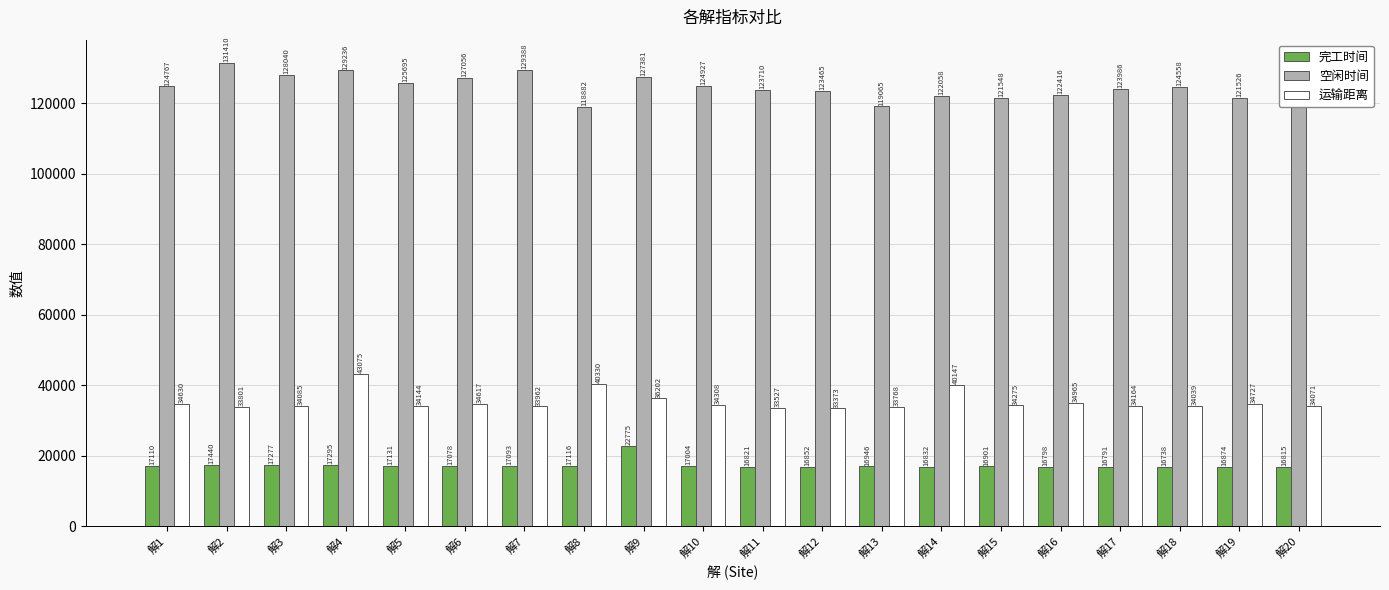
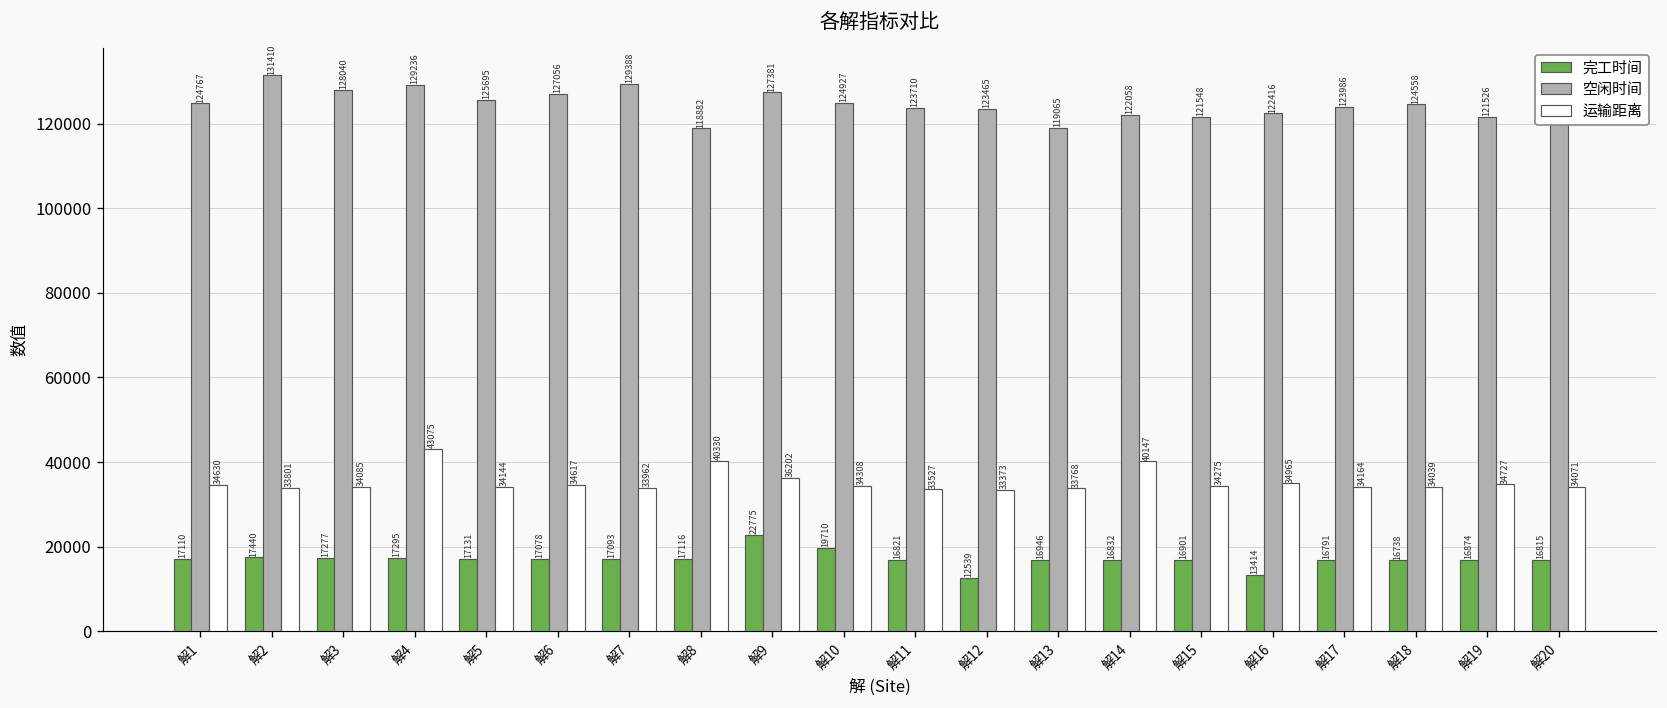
  {
    "完工时间": {
      "解1": 17110,
      "解2": 17440,
      "解3": 17277,
      "解4": 17295,
      "解5": 17131,
      "解6": 17078,
      "解7": 17093,
      "解8": 17116,
      "解9": 22775,
-     "解10": 17004,
+     "解10": 19710,
      "解11": 16821,
-     "解12": 16852,
+     "解12": 12539,
      "解13": 16946,
      "解14": 16832,
      "解15": 16901,
-     "解16": 16798,
+     "解16": 13414,
      "解17": 16791,
      "解18": 16738,
      "解19": 16874,
      "解20": 16815
    },
    "空闲时间": {
      "解1": 124767,
      "解2": 131410,
      "解3": 128040,
      "解4": 129236,
      "解5": 125695,
      "解6": 127056,
      "解7": 129388,
      "解8": 118882,
      "解9": 127381,
      "解10": 124927,
      "解11": 123710,
      "解12": 123465,
      "解13": 119065,
      "解14": 122058,
      "解15": 121548,
      "解16": 122416,
      "解17": 123986,
      "解18": 124558,
      "解19": 121526
    },
    "运输距离": {
      "解1": 34630,
      "解2": 33801,
      "解3": 34085,
      "解4": 43075,
      "解5": 34144,
      "解6": 34617,
      "解7": 33962,
      "解8": 40330,
      "解9": 36202,
      "解10": 34308,
      "解11": 33527,
      "解12": 33373,
      "解13": 33768,
      "解14": 40147,
      "解15": 34275,
      "解16": 34965,
      "解17": 34164,
      "解18": 34039,
      "解19": 34727,
      "解20": 34071
    }
  }
